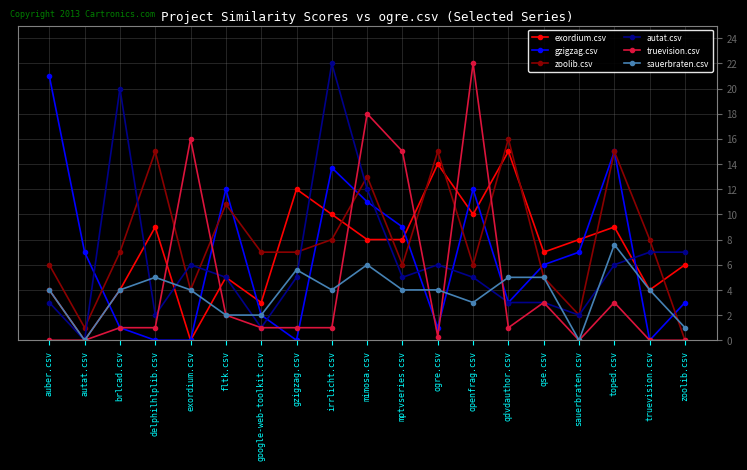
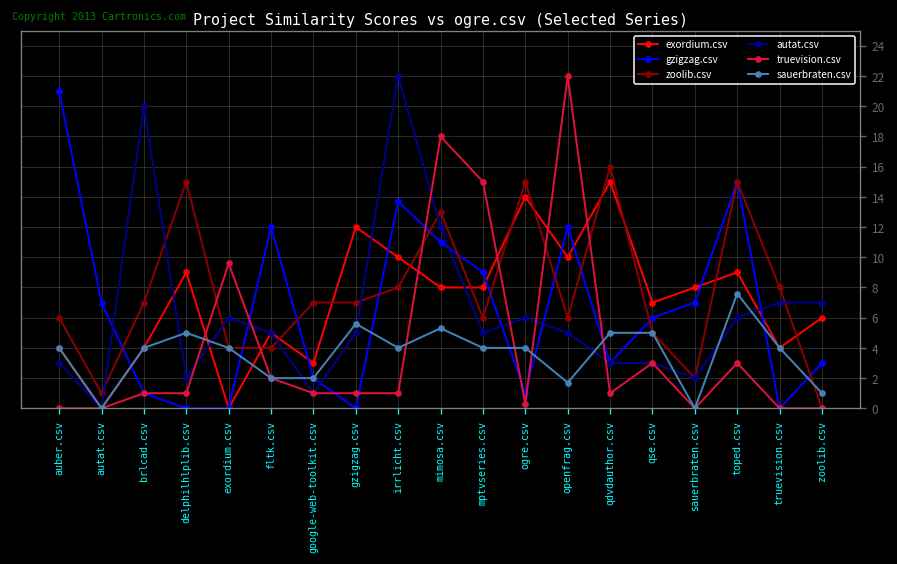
  {
    "exordium.csv": {
      "delphilhlplib.csv": 9.0,
      "google-web-toolkit.csv": 3.0,
      "gzigzag.csv": 12.0,
      "irrlicht.csv": 10.0,
      "mimosa.csv": 8.0,
      "mptvseries.csv": 8.0,
      "ogre.csv": 14.0,
      "openfrag.csv": 10.0,
      "qdvdauthor.csv": 15.0,
      "qse.csv": 7.0,
      "sauerbraten.csv": 8.0,
      "toped.csv": 9.0,
      "zoolib.csv": 6.0
    },
    "gzigzag.csv": {
      "auber.csv": 21.0,
      "autat.csv": 7.0,
      "delphilhlplib.csv": 0.0,
      "fltk.csv": 12.0,
      "gzigzag.csv": 0.0,
      "irrlicht.csv": 13.7,
      "mimosa.csv": 11.0,
      "mptvseries.csv": 9.0,
      "ogre.csv": 1.0,
      "openfrag.csv": 12.0,
      "qse.csv": 6.0,
      "sauerbraten.csv": 7.0,
      "zoolib.csv": 3.0
    },
    "zoolib.csv": {
      "auber.csv": 6.0,
      "autat.csv": 1.0,
      "brlcad.csv": 7.0,
      "delphilhlplib.csv": 15.0,
-     "fltk.csv": 10.8,
+     "fltk.csv": 4.0,
      "google-web-toolkit.csv": 7.0,
      "gzigzag.csv": 7.0,
      "irrlicht.csv": 8.0,
      "mimosa.csv": 13.0,
      "mptvseries.csv": 6.0,
      "ogre.csv": 15.0,
      "openfrag.csv": 6.0,
      "qdvdauthor.csv": 16.0,
      "truevision.csv": 8.0
    },
    "autat.csv": {
      "auber.csv": 3.0,
      "brlcad.csv": 20.0,
      "delphilhlplib.csv": 2.0,
      "exordium.csv": 6.0,
      "gzigzag.csv": 5.0,
      "irrlicht.csv": 22.0,
      "mimosa.csv": 12.0,
      "mptvseries.csv": 5.0,
      "ogre.csv": 6.0,
      "openfrag.csv": 5.0,
      "toped.csv": 6.0,
      "truevision.csv": 7.0,
      "zoolib.csv": 7.0
    },
    "truevision.csv": {
      "auber.csv": 0.0,
      "delphilhlplib.csv": 1.0,
-     "exordium.csv": 16.0,
+     "exordium.csv": 9.6,
      "gzigzag.csv": 1.0,
      "irrlicht.csv": 1.0,
      "mimosa.csv": 18.0,
      "mptvseries.csv": 15.0,
      "ogre.csv": 0.3,
      "openfrag.csv": 22.0,
      "qdvdauthor.csv": 1.0,
      "toped.csv": 3.0
    },
    "sauerbraten.csv": {
      "delphilhlplib.csv": 5.0,
      "gzigzag.csv": 5.6,
      "irrlicht.csv": 4.0,
-     "mimosa.csv": 6.0,
+     "mimosa.csv": 5.3,
      "mptvseries.csv": 4.0,
      "ogre.csv": 4.0,
-     "openfrag.csv": 3.0,
+     "openfrag.csv": 1.7,
      "qdvdauthor.csv": 5.0,
      "toped.csv": 7.6,
      "zoolib.csv": 1.0
    }
  }
